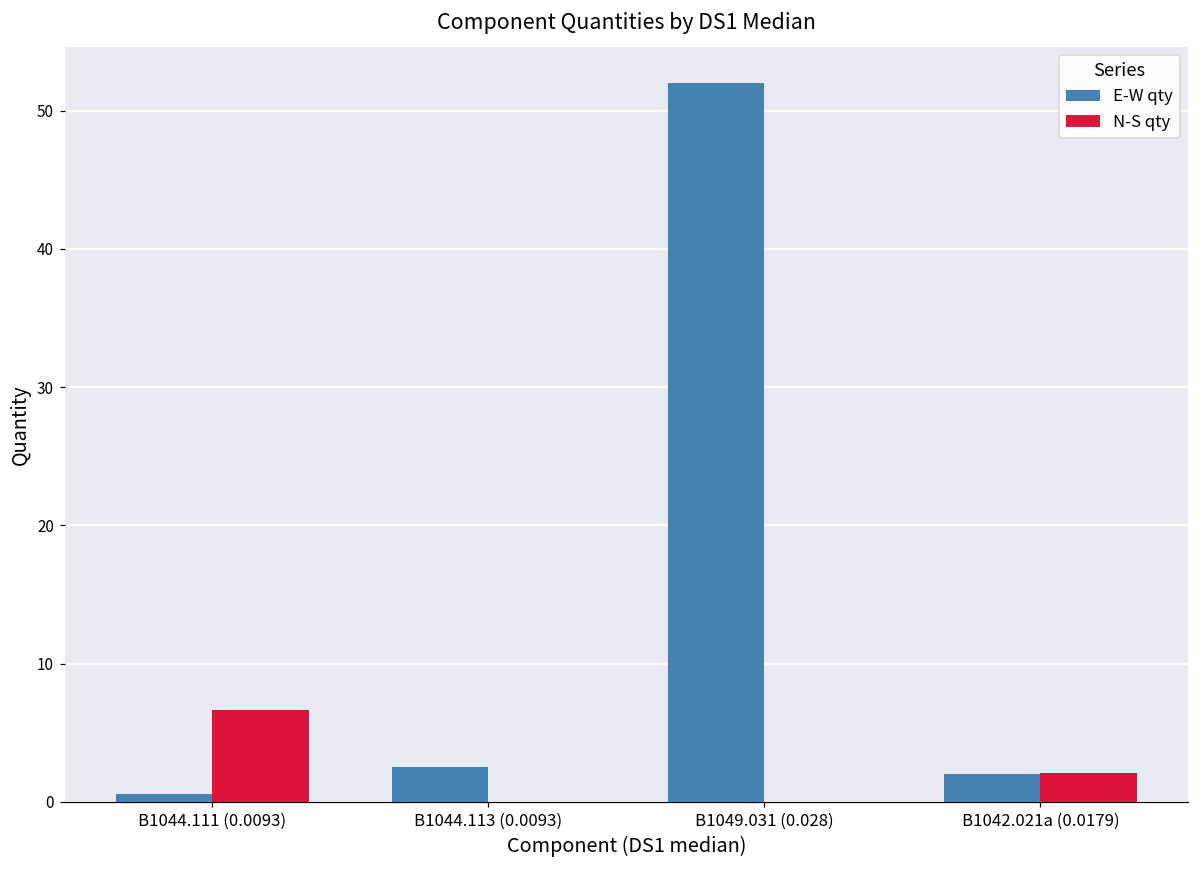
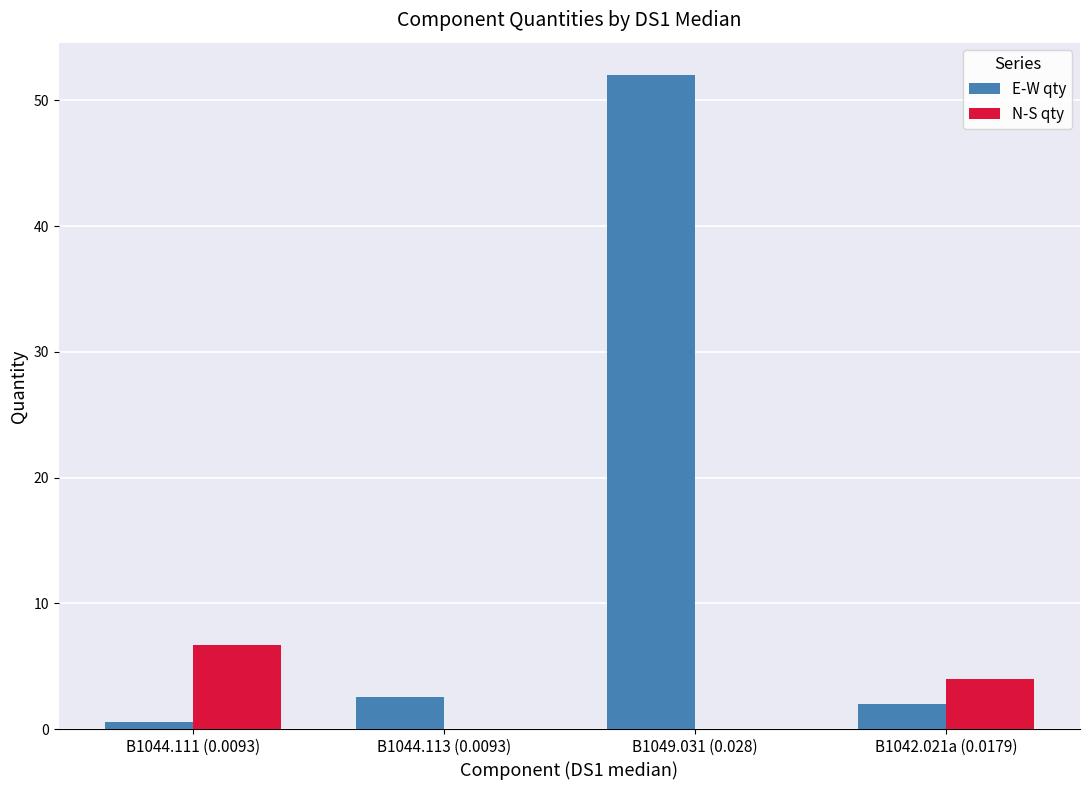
  {
    "E-W qty": {
      "B1044.111 (0.0093)": 0.6,
      "B1044.113 (0.0093)": 2.6,
      "B1049.031 (0.028)": 52.0,
      "B1042.021a (0.0179)": 2.0
    },
    "N-S qty": {
      "B1044.111 (0.0093)": 6.7,
      "B1044.113 (0.0093)": 0.0,
      "B1049.031 (0.028)": 0.0,
-     "B1042.021a (0.0179)": 2.1
+     "B1042.021a (0.0179)": 4.0
    }
  }
